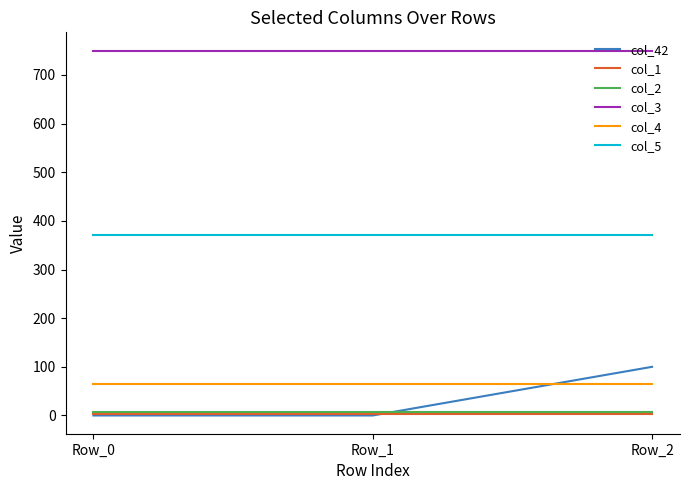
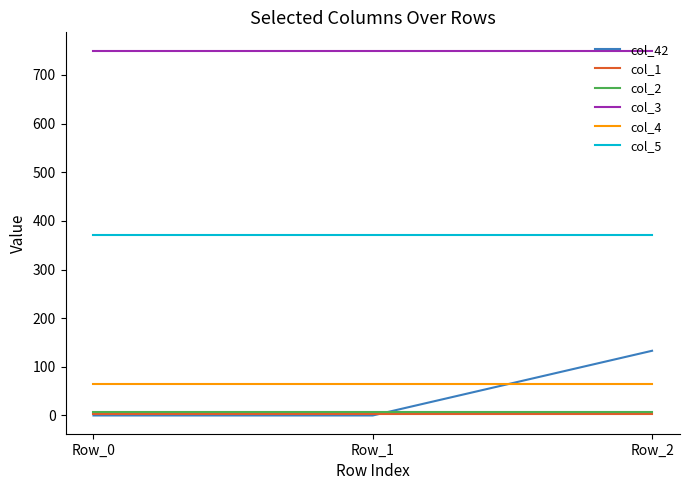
  {
    "col_42": {
-     "Row_2": 100
+     "Row_2": 130
    },
    "col_3": {
      "Row_0": 750,
      "Row_1": 750,
      "Row_2": 750
    },
    "col_4": {
      "Row_0": 60,
      "Row_1": 60,
      "Row_2": 60
    },
    "col_5": {
      "Row_0": 370,
      "Row_1": 370,
      "Row_2": 370
    }
  }
